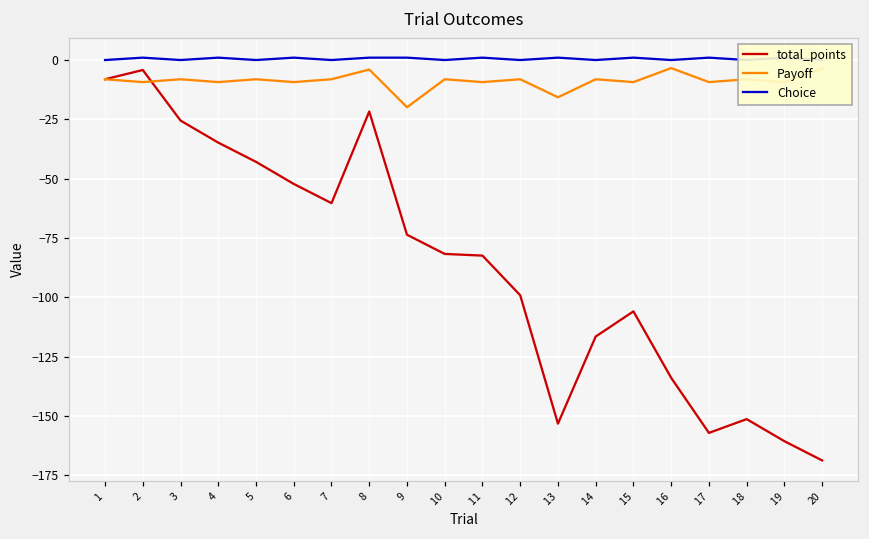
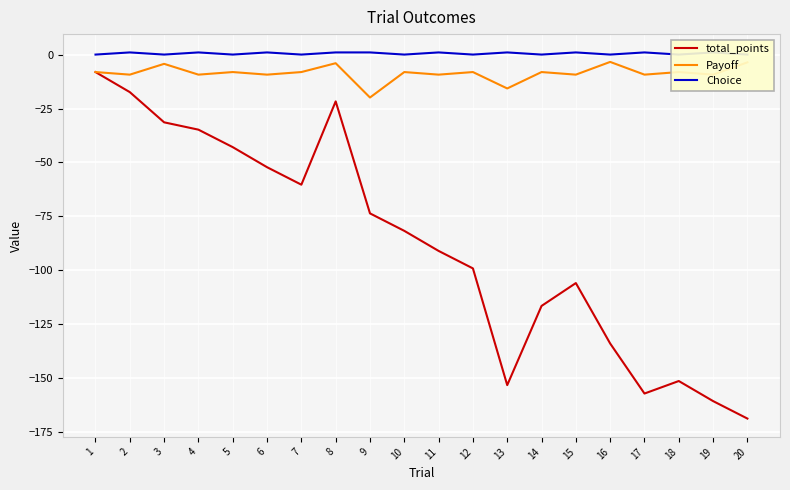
  {
    "total_points": {
-     "2": -4,
-     "3": -26,
+     "2": -17,
+     "3": -31,
      "4": -35,
      "5": -43,
      "6": -52,
      "7": -60,
      "8": -22,
      "9": -74,
      "10": -82,
-     "11": -82,
+     "11": -91,
      "12": -99,
      "13": -153,
      "14": -117,
      "15": -106,
      "16": -134,
      "17": -157,
      "18": -151,
      "19": -161,
      "20": -169
    },
    "Payoff": {
      "2": -9,
-     "3": -8,
+     "3": -4,
      "4": -9,
      "5": -8,
      "6": -9,
      "7": -8,
      "8": -4,
      "9": -20,
      "10": -8,
      "11": -9,
      "12": -8,
      "13": -16,
      "14": -8,
      "15": -9,
      "16": -3,
      "17": -9
    },
    "Choice": {
      "1": 0,
      "2": 1,
      "3": 0,
      "4": 1,
      "5": 0,
      "6": 1,
      "7": 0,
      "8": 1,
      "9": 1,
      "10": 0,
      "11": 1,
      "12": 0,
      "13": 1,
      "14": 0,
      "15": 1,
      "16": 0,
      "17": 1
    }
  }
